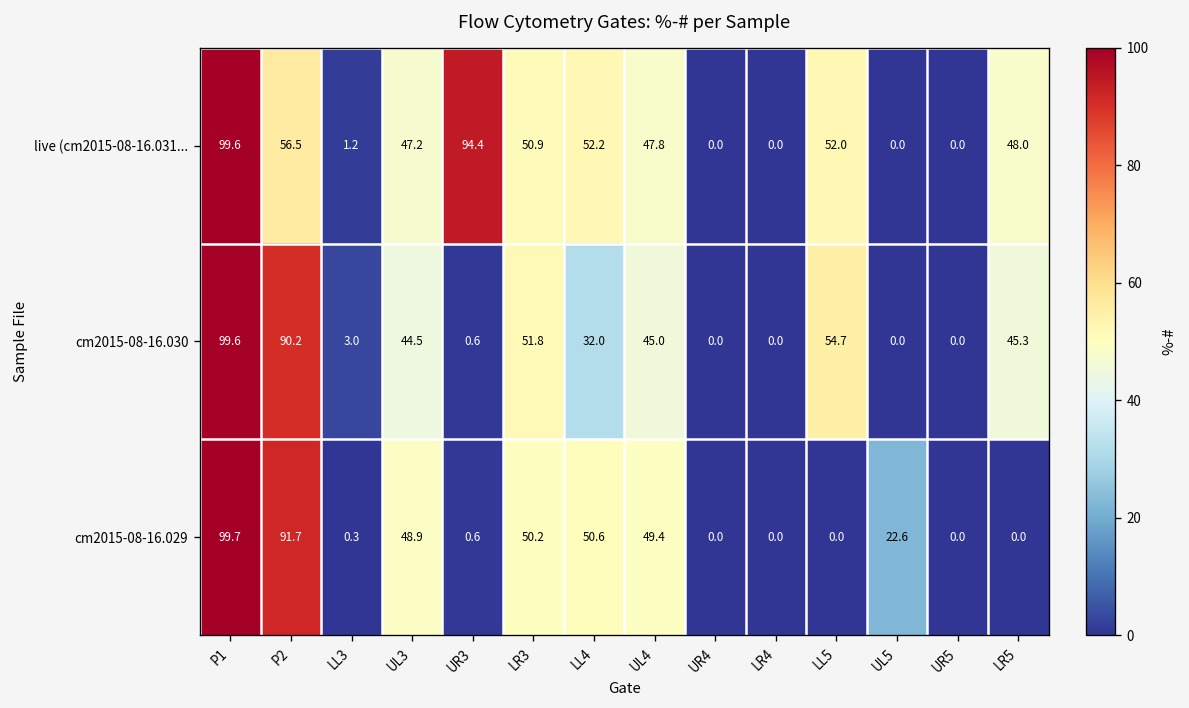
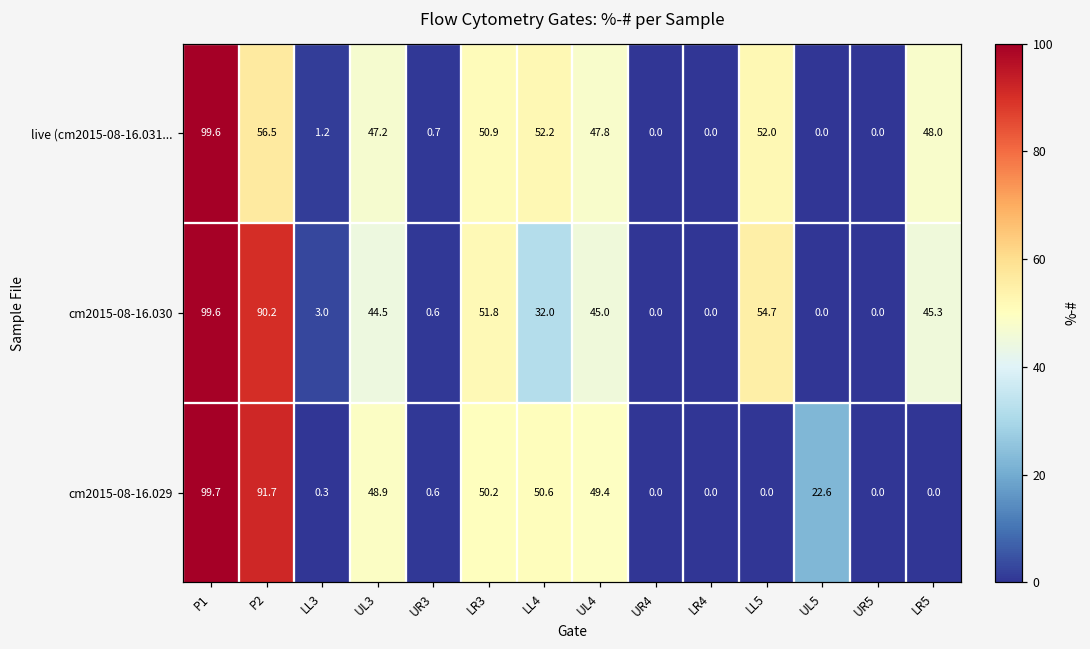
  {
    "live (cm2015-08-16.031...": {
      "P1": 99.6,
      "P2": 56.5,
      "LL3": 1.2,
      "UL3": 47.2,
-     "UR3": 94.4,
+     "UR3": 0.7,
      "LR3": 50.9,
      "LL4": 52.2,
      "UL4": 47.8,
      "UR4": 0.0,
      "LR4": 0.0,
      "LL5": 52.0,
      "UL5": 0.0,
      "UR5": 0.0,
      "LR5": 48.0
    },
    "cm2015-08-16.030": {
      "P1": 99.6,
      "P2": 90.2,
      "LL3": 3.0,
      "UL3": 44.5,
      "UR3": 0.6,
      "LR3": 51.8,
      "LL4": 32.0,
      "UL4": 45.0,
      "UR4": 0.0,
      "LR4": 0.0,
      "LL5": 54.7,
      "UL5": 0.0,
      "UR5": 0.0,
      "LR5": 45.3
    },
    "cm2015-08-16.029": {
      "P1": 99.7,
      "P2": 91.7,
      "LL3": 0.3,
      "UL3": 48.9,
      "UR3": 0.6,
      "LR3": 50.2,
      "LL4": 50.6,
      "UL4": 49.4,
      "UR4": 0.0,
      "LR4": 0.0,
      "LL5": 0.0,
      "UL5": 22.6,
      "UR5": 0.0,
      "LR5": 0.0
    }
  }
